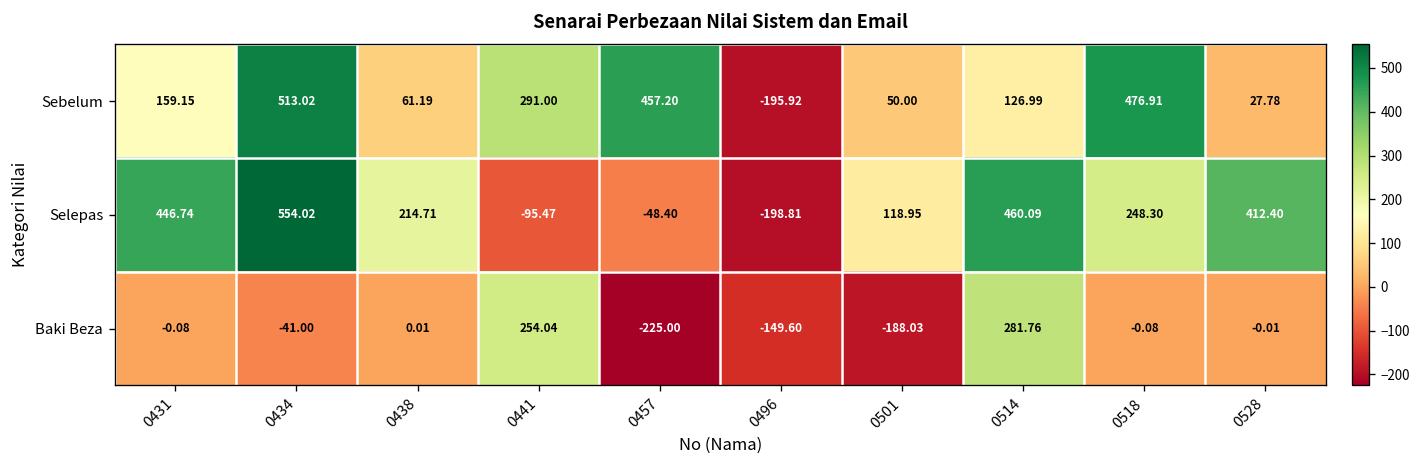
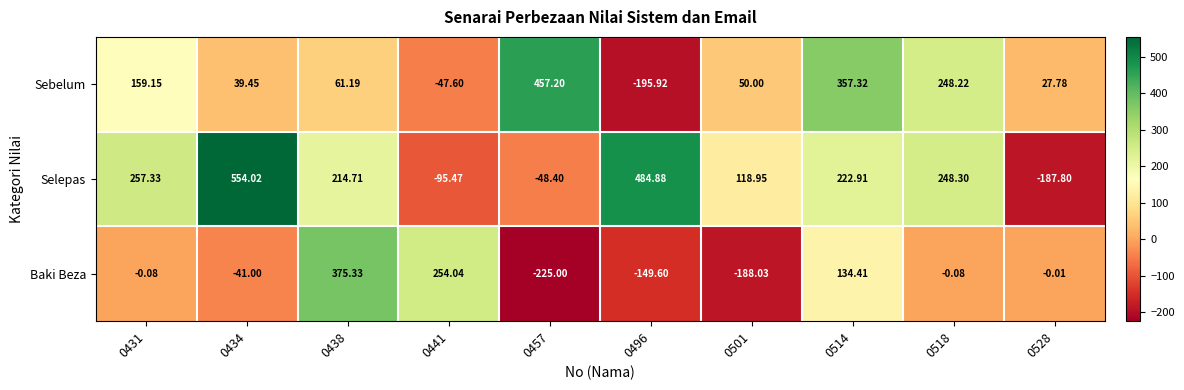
  {
    "Sebelum": {
      "0431": 159.15,
-     "0434": 513.02,
+     "0434": 39.45,
      "0438": 61.19,
-     "0441": 291.00,
+     "0441": -47.60,
      "0457": 457.20,
      "0496": -195.92,
      "0501": 50.00,
-     "0514": 126.99,
-     "0518": 476.91,
+     "0514": 357.32,
+     "0518": 248.22,
      "0528": 27.78
    },
    "Selepas": {
-     "0431": 446.74,
+     "0431": 257.33,
      "0434": 554.02,
      "0438": 214.71,
      "0441": -95.47,
      "0457": -48.40,
-     "0496": -198.81,
+     "0496": 484.88,
      "0501": 118.95,
-     "0514": 460.09,
+     "0514": 222.91,
      "0518": 248.30,
-     "0528": 412.40
+     "0528": -187.80
    },
    "Baki Beza": {
      "0431": -0.08,
      "0434": -41.00,
-     "0438": 0.01,
+     "0438": 375.33,
      "0441": 254.04,
      "0457": -225.00,
      "0496": -149.60,
      "0501": -188.03,
-     "0514": 281.76,
+     "0514": 134.41,
      "0518": -0.08,
      "0528": -0.01
    }
  }
